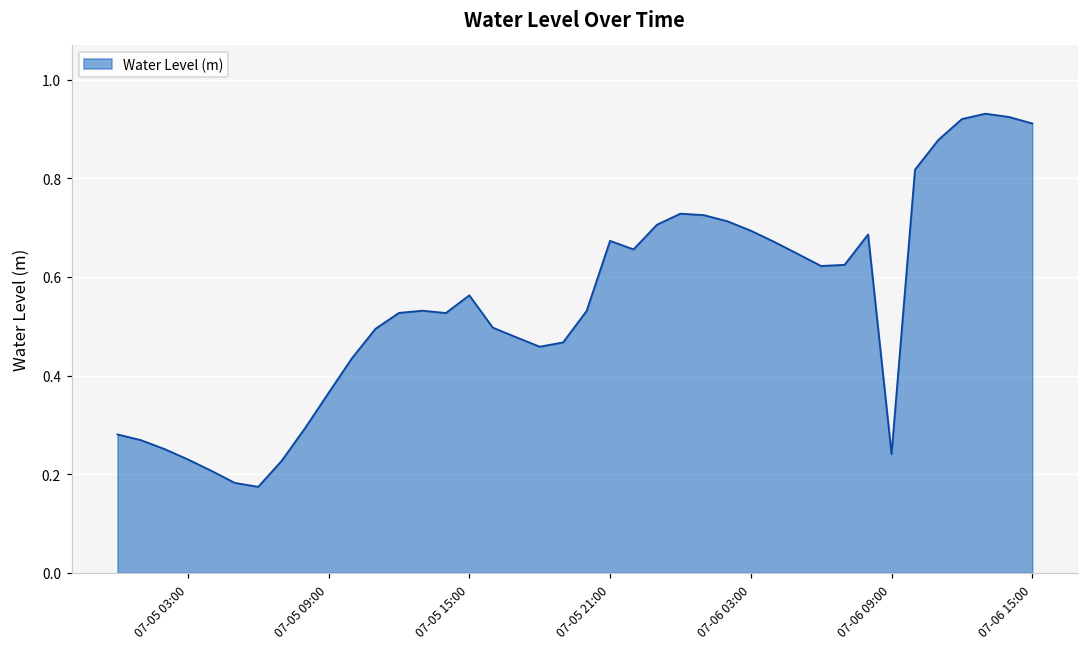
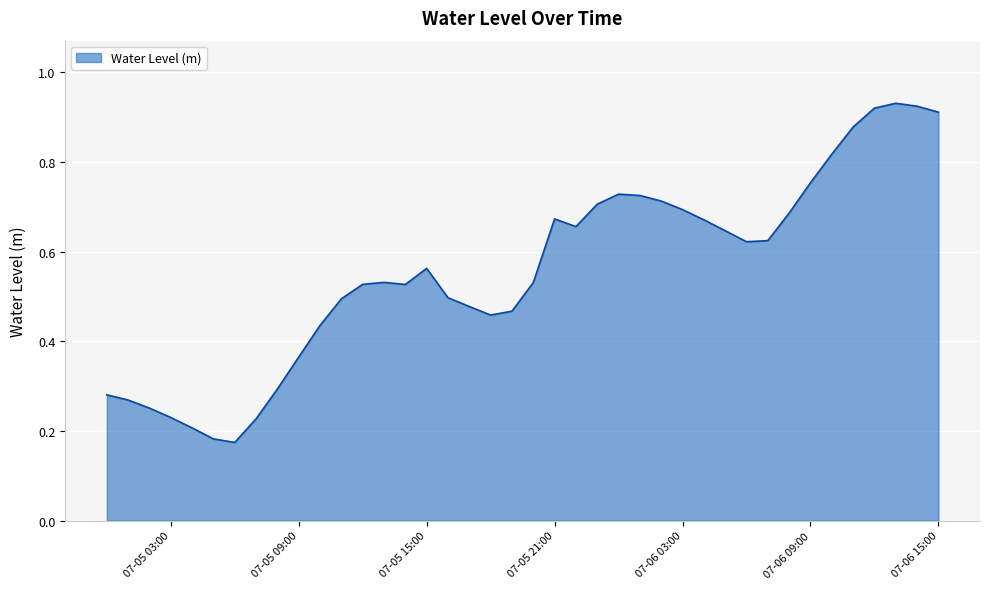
  {
    "07-05 03:00": 0.23,
    "07-05 09:00": 0.36,
    "07-05 15:00": 0.56,
    "07-05 21:00": 0.67,
    "07-06 03:00": 0.69,
-   "07-06 09:00": 0.24,
+   "07-06 09:00": 0.75,
    "07-06 15:00": 0.91
  }
